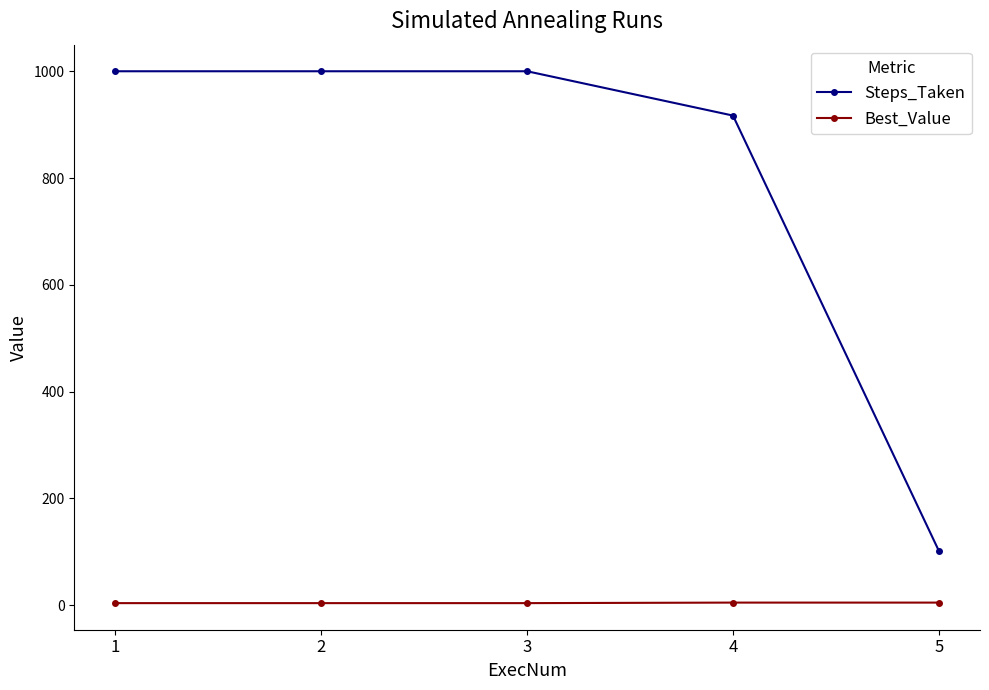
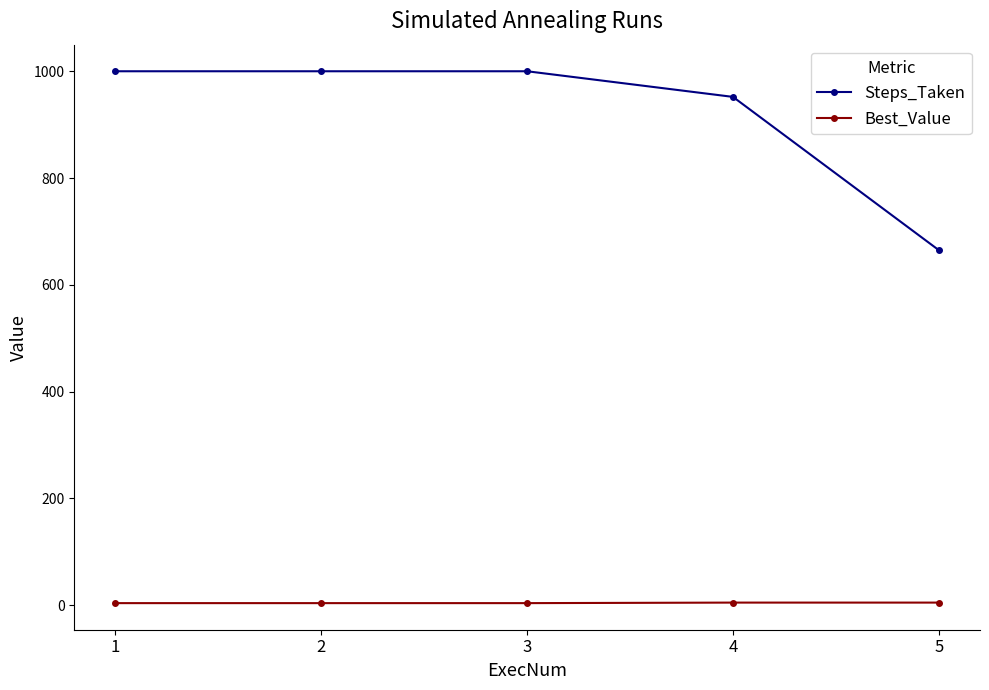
  {
    "Steps_Taken": {
      "1": 1000,
      "2": 1000,
      "3": 1000,
-     "4": 920,
-     "5": 100
+     "4": 950,
+     "5": 670
    },
    "Best_Value": {
      "1": 0,
      "2": 0,
      "3": 0,
      "4": 10,
      "5": 10
    }
  }
